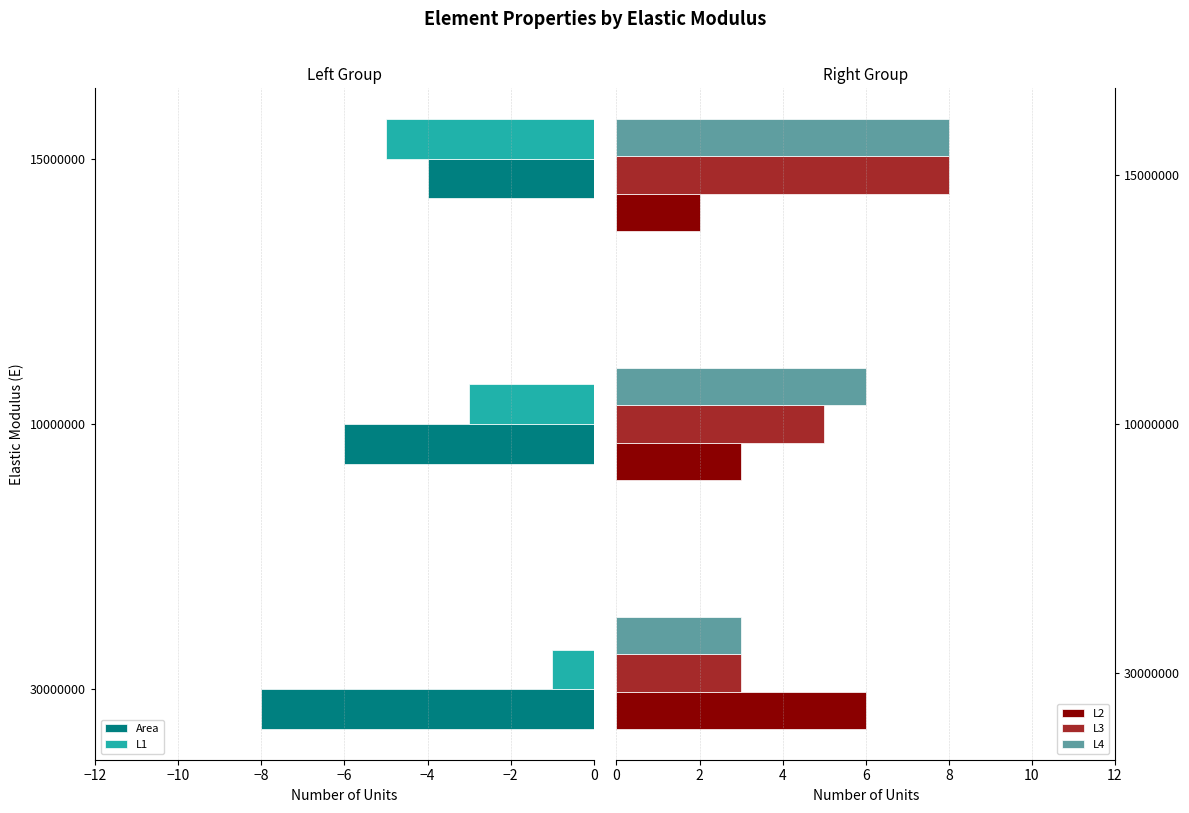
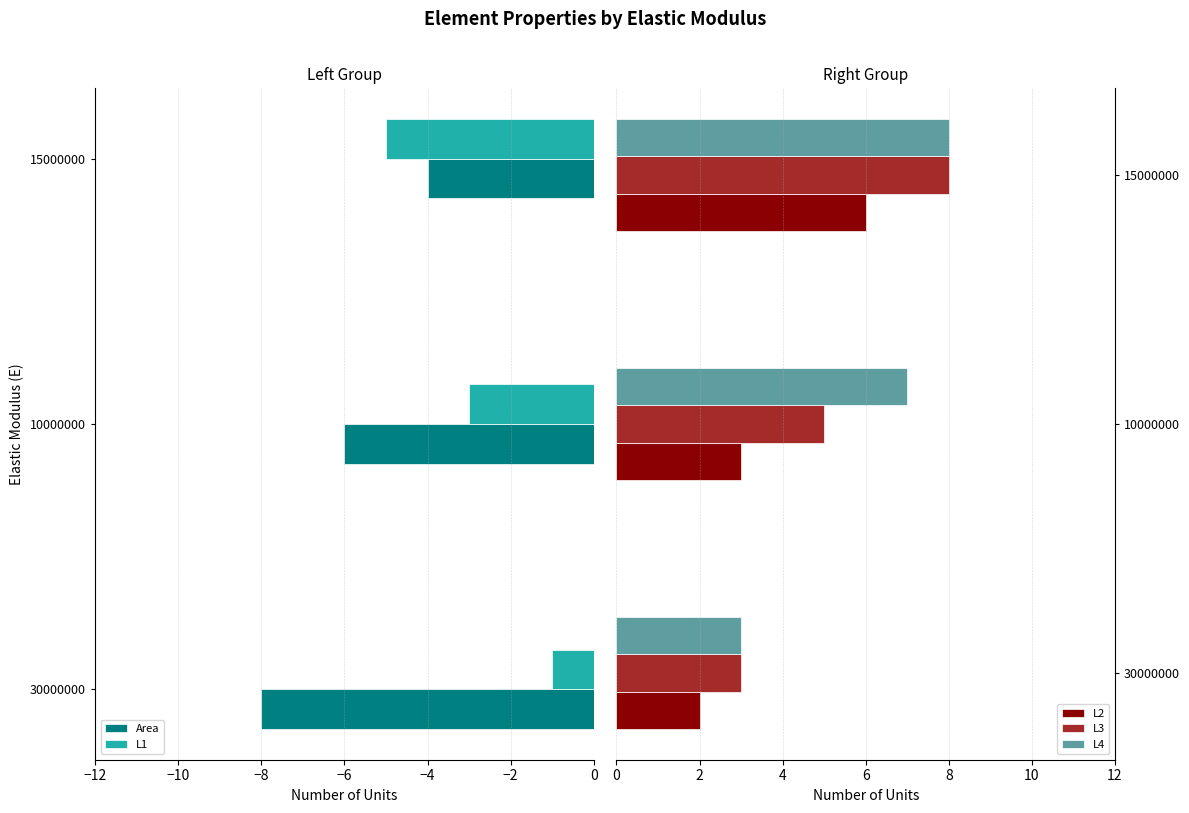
  {
    "Left Group": {
      "Area": {
        "15000000": -4.0,
        "10000000": -6.0,
        "30000000": -8.0
      },
      "L1": {
        "15000000": -5.0,
        "10000000": -3.0,
        "30000000": -1.0
      }
    },
    "Right Group": {
      "L2": {
-       "15000000": 2,
+       "15000000": 6,
        "10000000": 3,
-       "30000000": 6
+       "30000000": 2
      },
      "L3": {
        "15000000": 8,
        "10000000": 5,
        "30000000": 3
      },
      "L4": {
        "15000000": 8,
-       "10000000": 6,
+       "10000000": 7,
        "30000000": 3
      }
    }
  }
